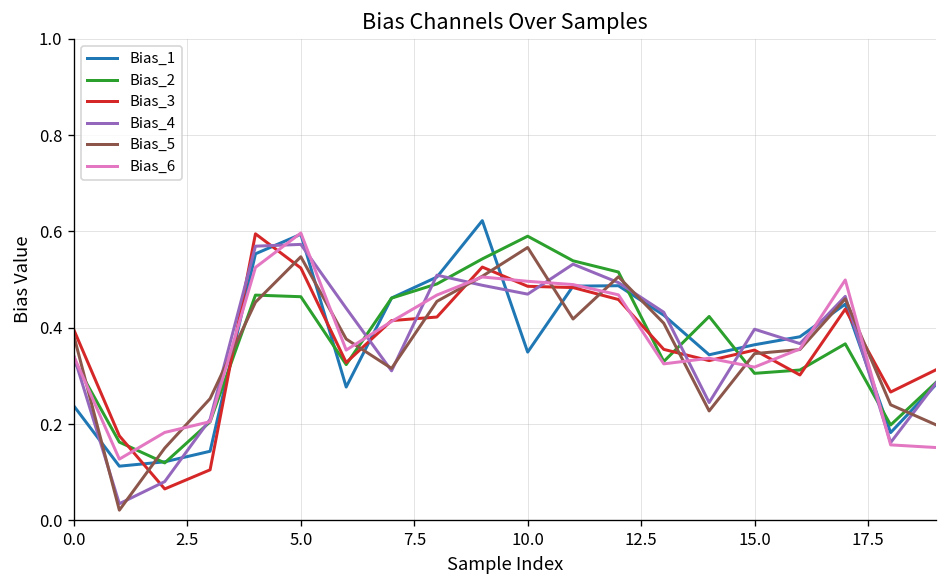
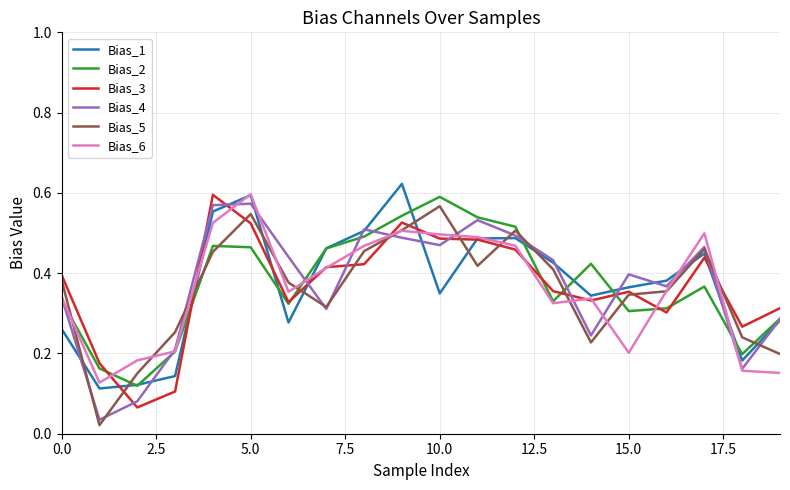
  {
    "Bias_1": {
-     "0.0": 0.24,
+     "0.0": 0.26,
      "10.0": 0.35,
      "15.0": 0.36
    },
    "Bias_2": {
      "0.0": 0.33,
      "5.0": 0.46,
      "10.0": 0.59,
      "15.0": 0.31
    },
    "Bias_3": {
      "0.0": 0.40,
      "5.0": 0.52,
      "10.0": 0.49,
      "15.0": 0.35
    },
    "Bias_4": {
      "5.0": 0.57,
      "10.0": 0.47,
      "15.0": 0.40
    },
    "Bias_5": {
      "0.0": 0.38,
      "5.0": 0.55,
      "10.0": 0.57,
      "15.0": 0.35
    },
    "Bias_6": {
      "10.0": 0.50,
-     "15.0": 0.32
+     "15.0": 0.20
    }
  }
